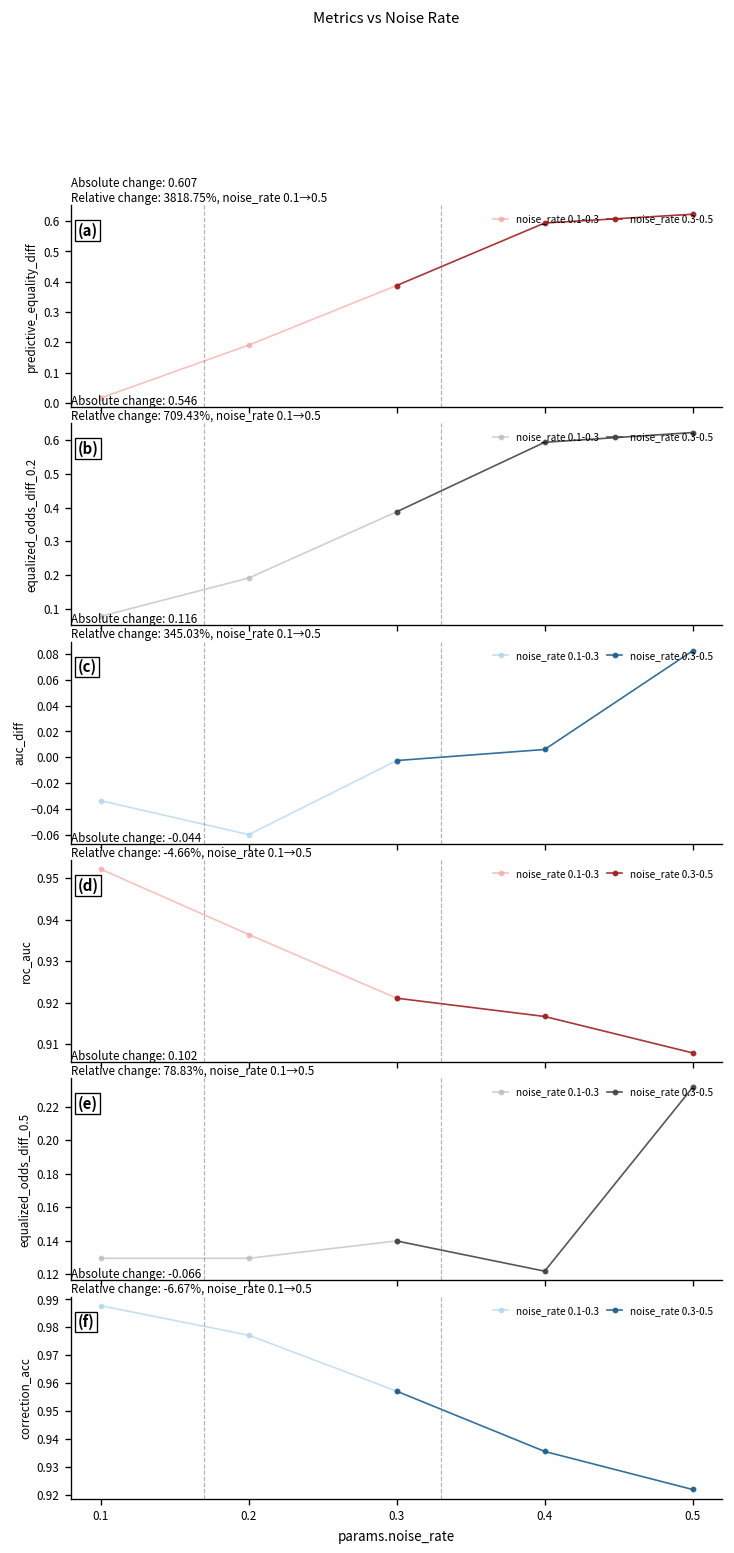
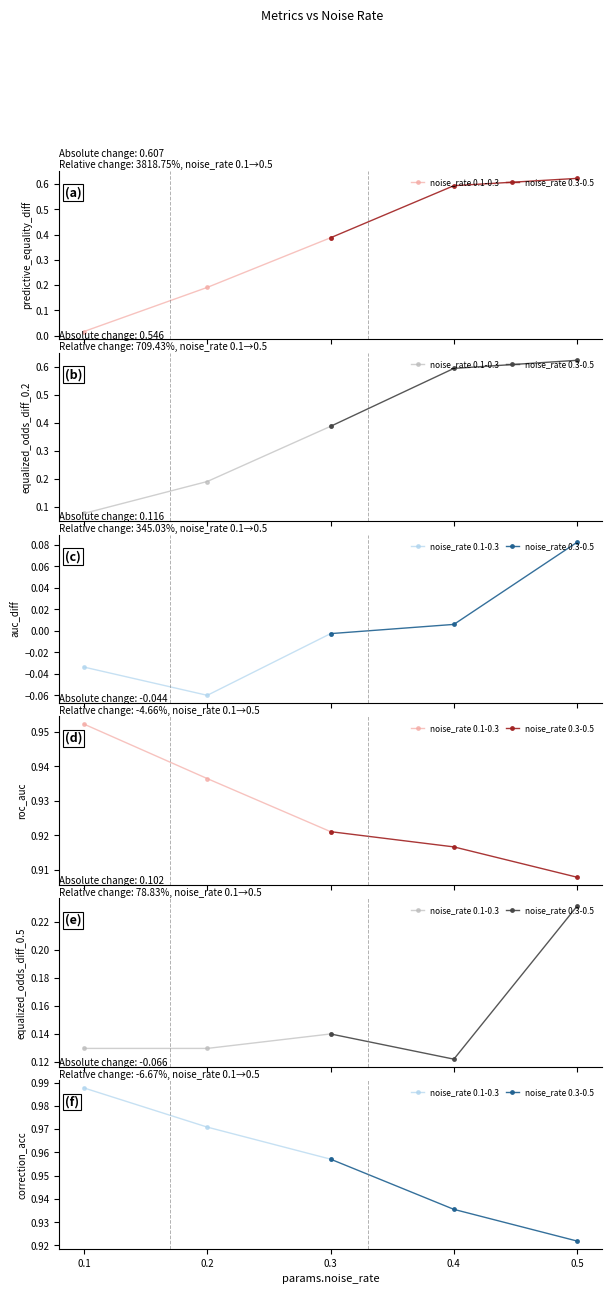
  {
    "Absolute change: -0.066 Relative change: -6.67%, noise_rate 0.1→0.5": {
      "noise_rate 0.1-0.3": {
        "0.1": 0.988,
-       "0.2": 0.977
+       "0.2": 0.971
      },
      "noise_rate 0.3-0.5": {
        "0.4": 0.936,
        "0.5": 0.922
      }
    }
  }
